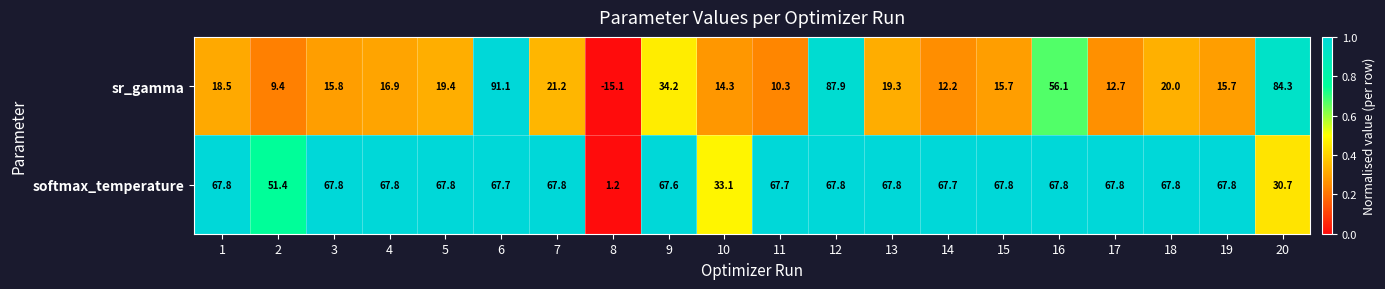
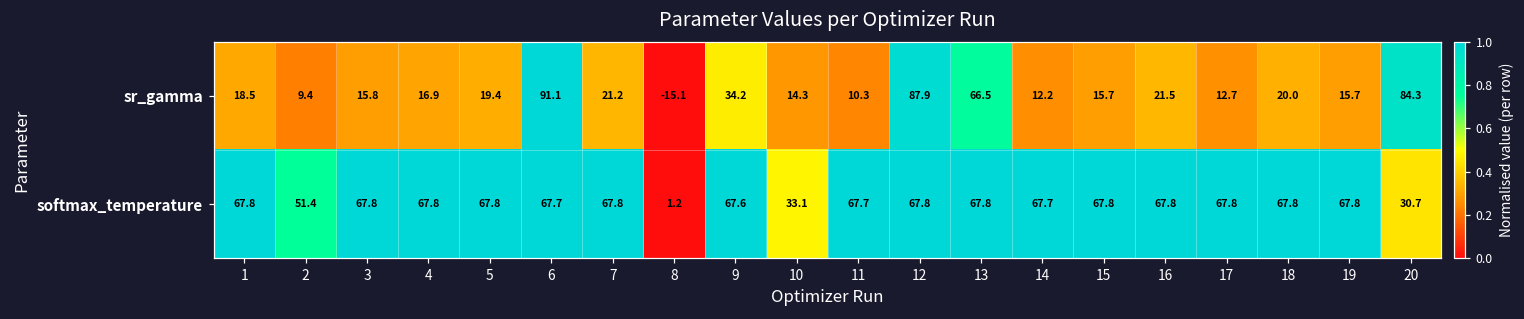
  {
    "sr_gamma": {
      "1": 18.5,
      "2": 9.4,
      "3": 15.8,
      "4": 16.9,
      "5": 19.4,
      "6": 91.1,
      "7": 21.2,
      "8": -15.1,
      "9": 34.2,
      "10": 14.3,
      "11": 10.3,
      "12": 87.9,
-     "13": 19.3,
+     "13": 66.5,
      "14": 12.2,
      "15": 15.7,
-     "16": 56.1,
+     "16": 21.5,
      "17": 12.7,
      "18": 20.0,
      "19": 15.7,
      "20": 84.3
    },
    "softmax_temperature": {
      "1": 67.8,
      "2": 51.4,
      "3": 67.8,
      "4": 67.8,
      "5": 67.8,
      "6": 67.7,
      "7": 67.8,
      "8": 1.2,
      "9": 67.6,
      "10": 33.1,
      "11": 67.7,
      "12": 67.8,
      "13": 67.8,
      "14": 67.7,
      "15": 67.8,
      "16": 67.8,
      "17": 67.8,
      "18": 67.8,
      "19": 67.8,
      "20": 30.7
    }
  }
